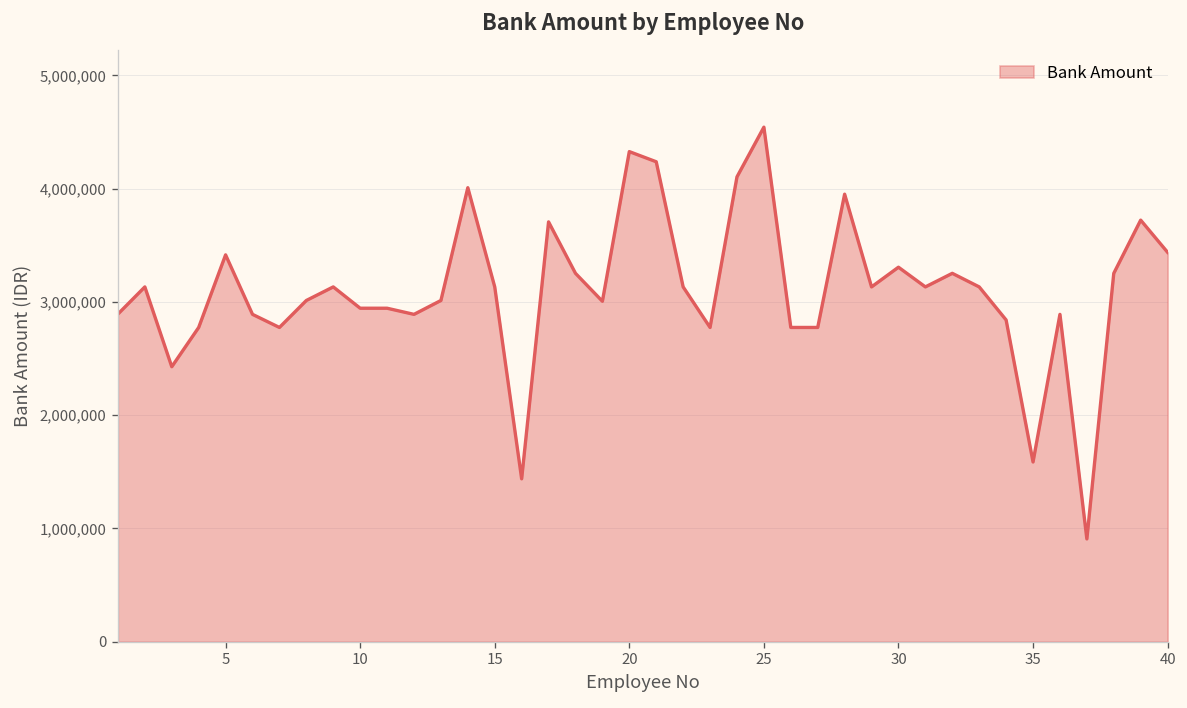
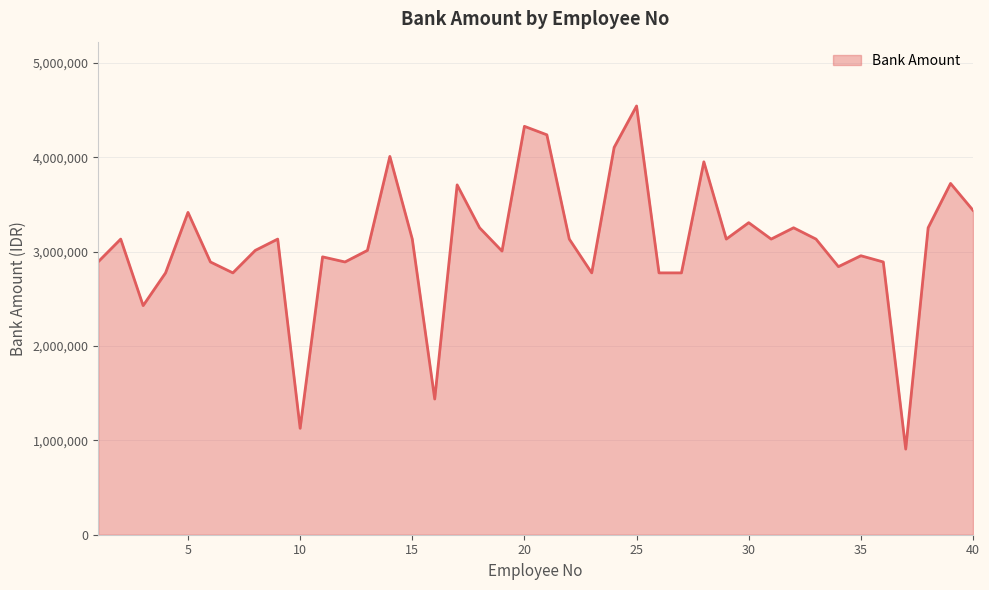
  {
    "5": "3,400,000",
-   "10": "2,900,000",
+   "10": "1,100,000",
    "15": "3,100,000",
    "20": "4,300,000",
    "25": "4,500,000",
    "30": "3,300,000",
-   "35": "1,600,000",
+   "35": "3,000,000",
    "40": "3,400,000"
  }
